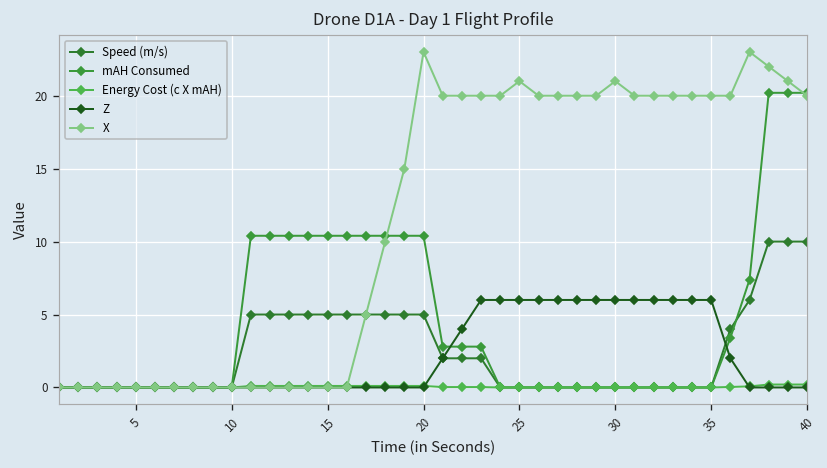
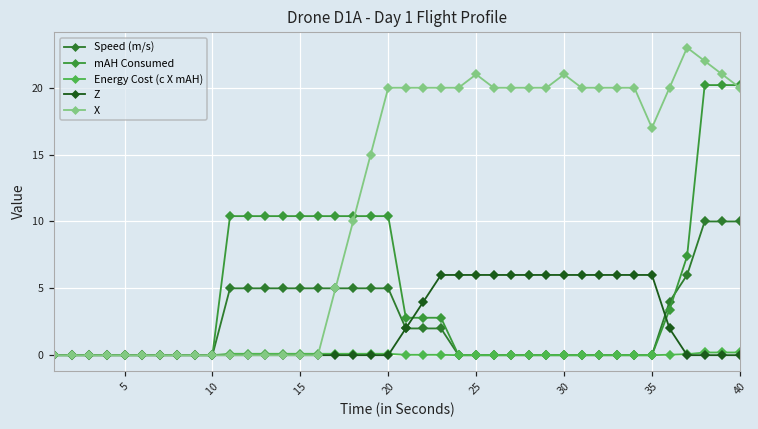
  {
    "X": {
-     "20": 23,
+     "20": 20,
      "25": 21,
      "30": 21,
-     "35": 20
+     "35": 17
    }
  }
